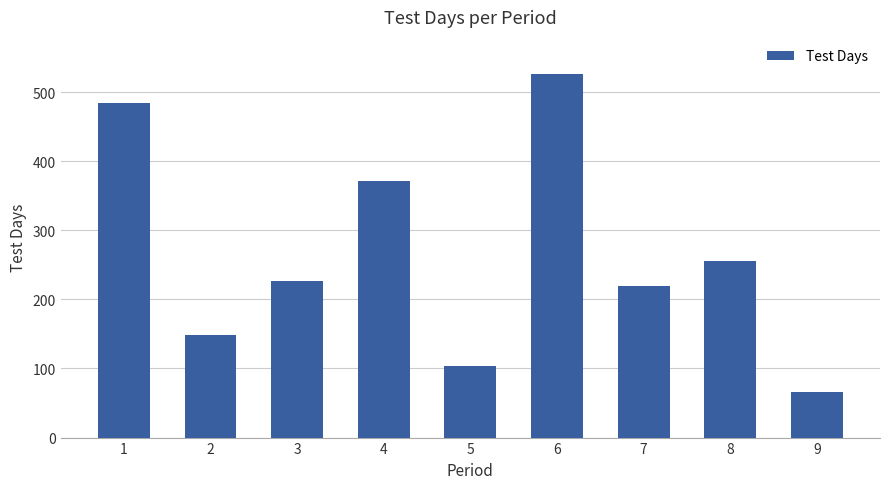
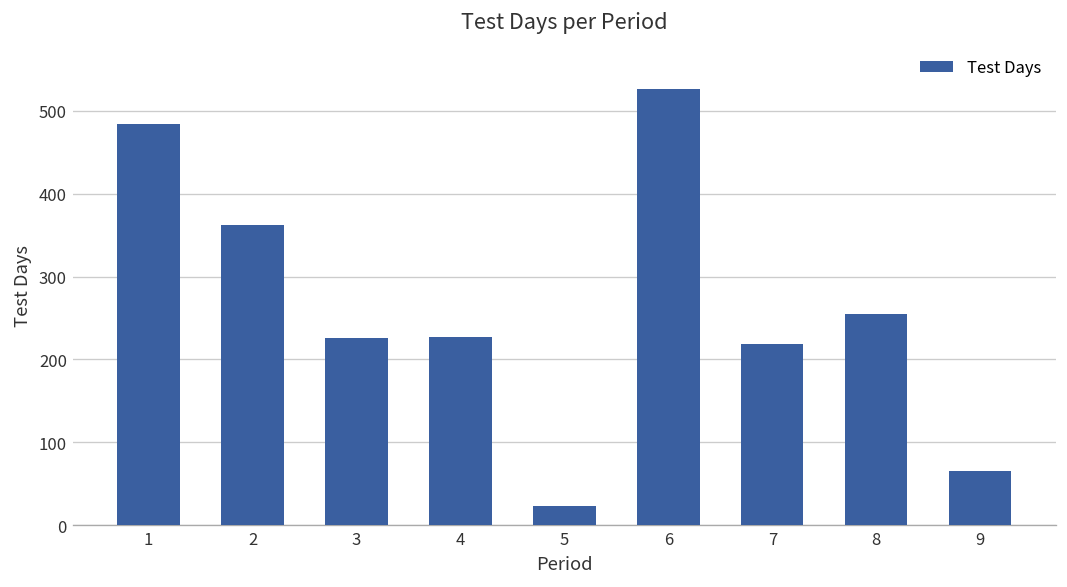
  {
    "1": 480,
-   "2": 150,
+   "2": 360,
    "3": 230,
-   "4": 370,
-   "5": 100,
+   "4": 230,
+   "5": 20,
    "6": 530,
    "7": 220,
    "8": 260,
    "9": 70
  }
